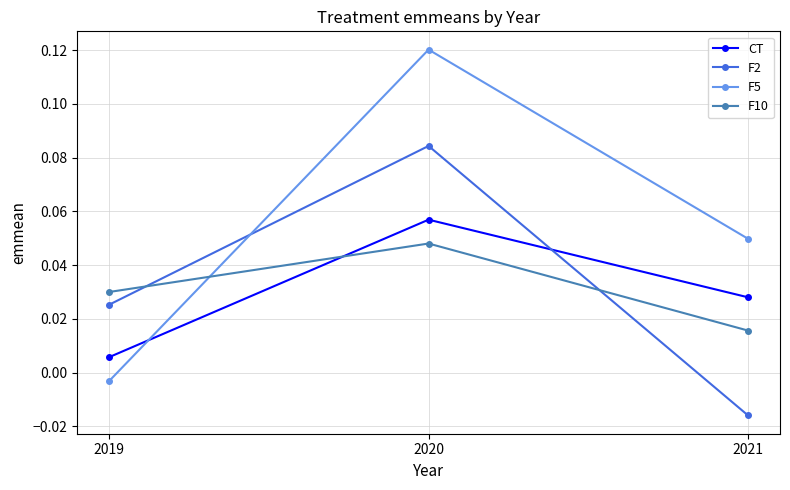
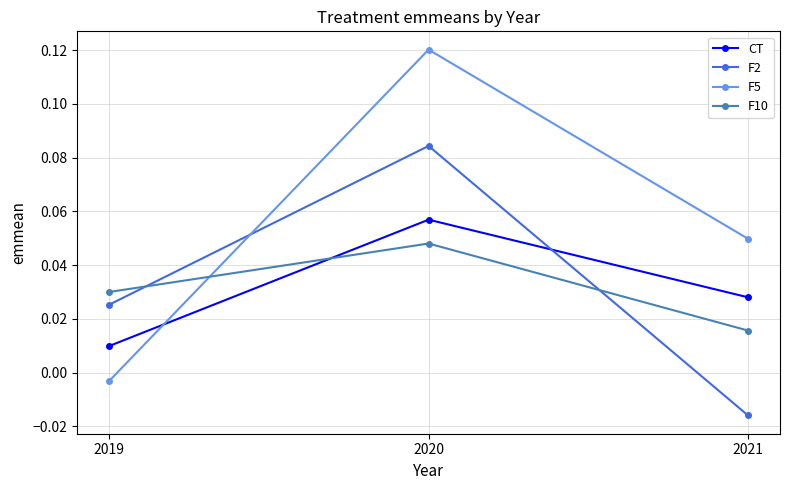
  {
    "CT": {
-     "2019": 0.006,
+     "2019": 0.010,
      "2020": 0.057,
      "2021": 0.028
    }
  }
